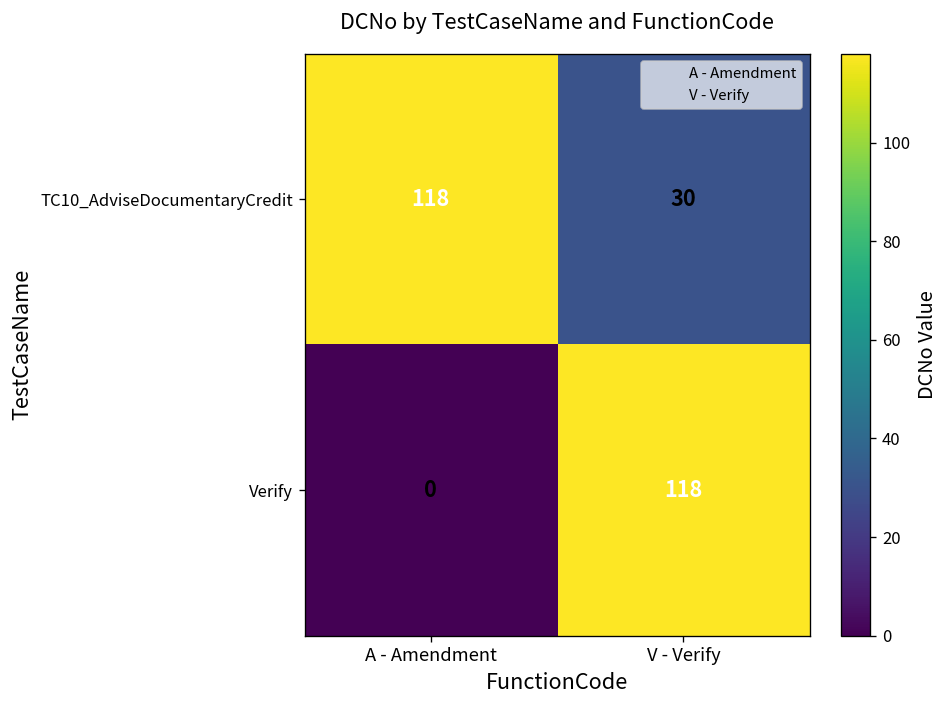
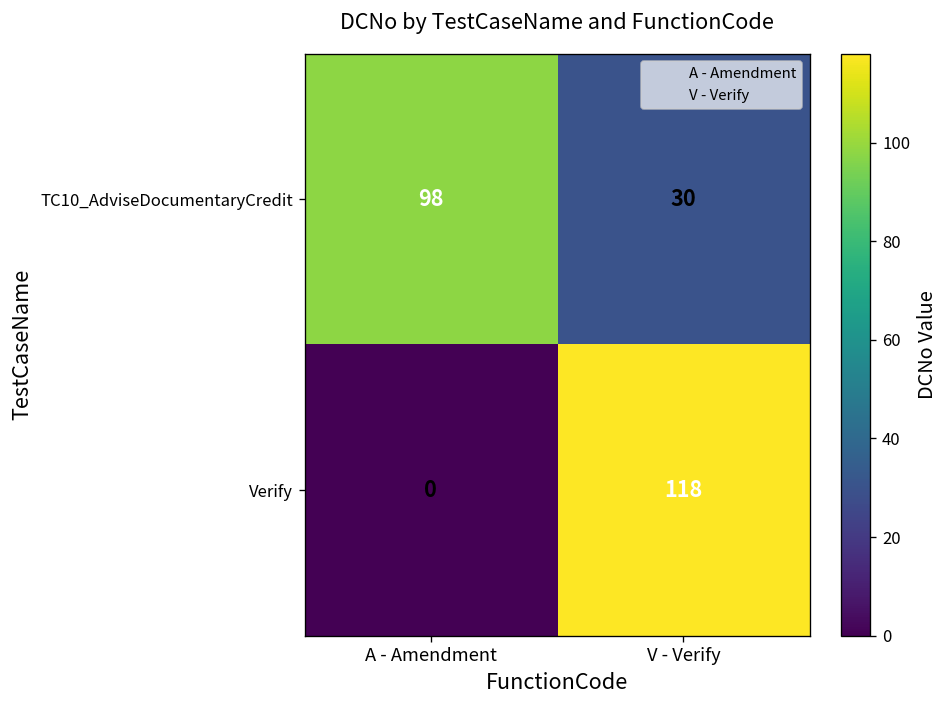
  {
    "TC10_AdviseDocumentaryCredit": {
-     "A - Amendment": 118,
+     "A - Amendment": 98,
      "V - Verify": 30
    },
    "Verify": {
      "A - Amendment": 0,
      "V - Verify": 118
    }
  }
